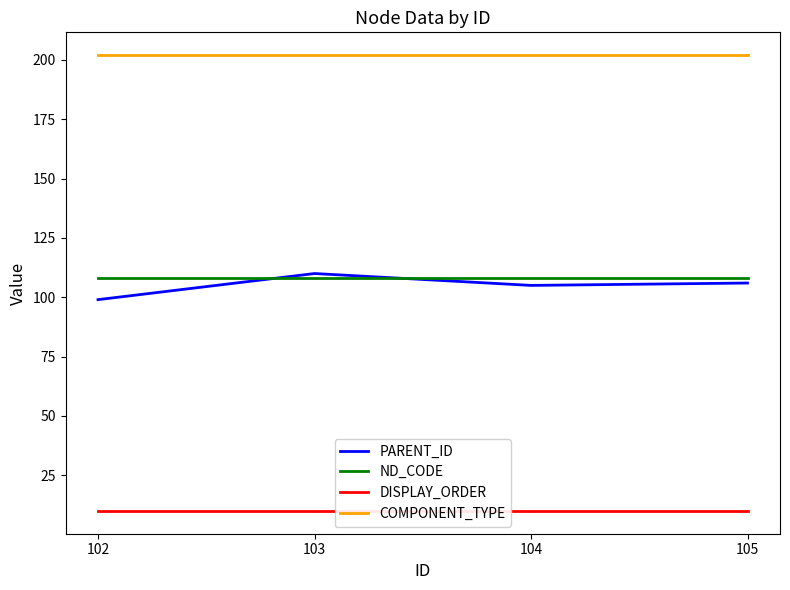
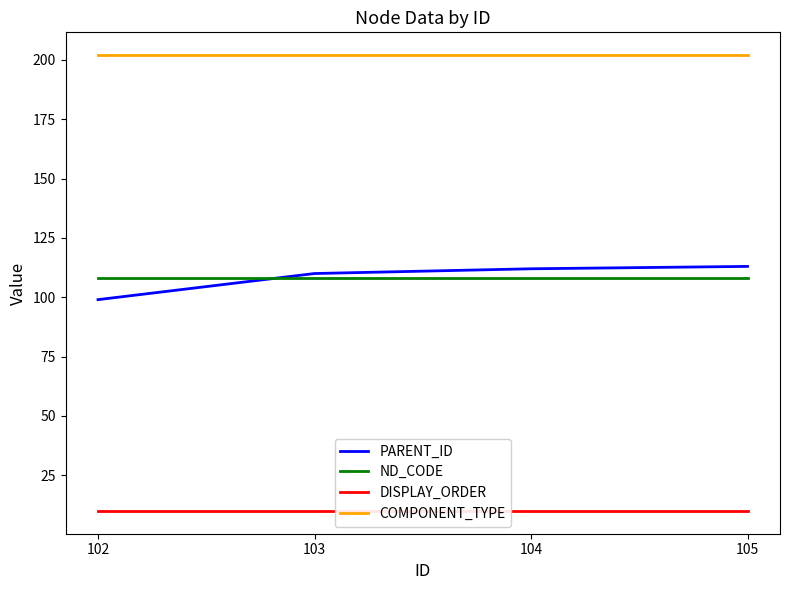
  {
    "PARENT_ID": {
      "102": 99,
      "103": 110,
-     "104": 105,
-     "105": 106
+     "104": 112,
+     "105": 113
    },
    "ND_CODE": {
      "102": 108,
      "103": 108,
      "104": 108,
      "105": 108
    },
    "DISPLAY_ORDER": {
      "102": 10,
      "103": 10,
      "104": 10,
      "105": 10
    },
    "COMPONENT_TYPE": {
      "102": 202,
      "103": 202,
      "104": 202,
      "105": 202
    }
  }
